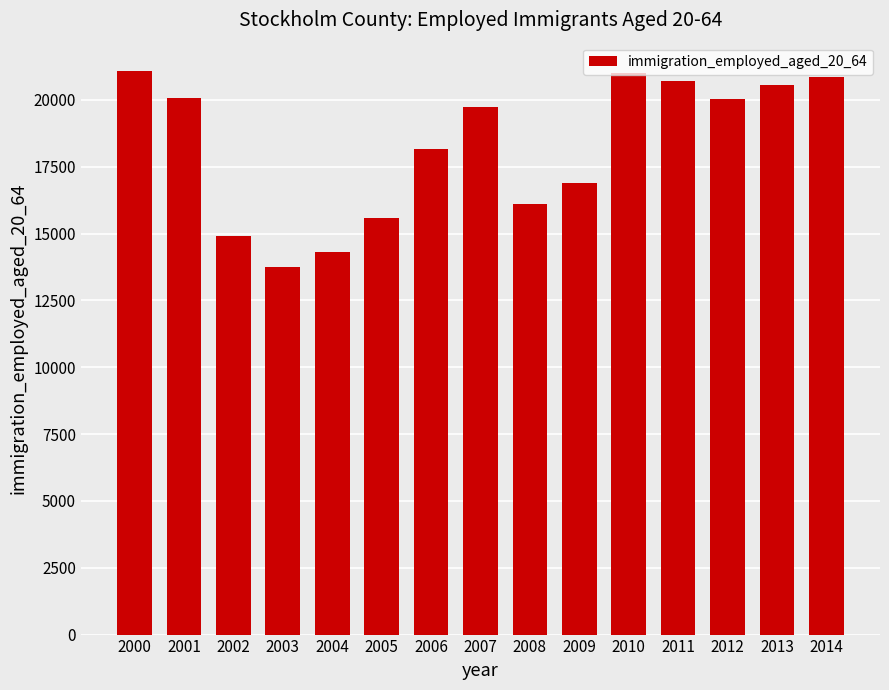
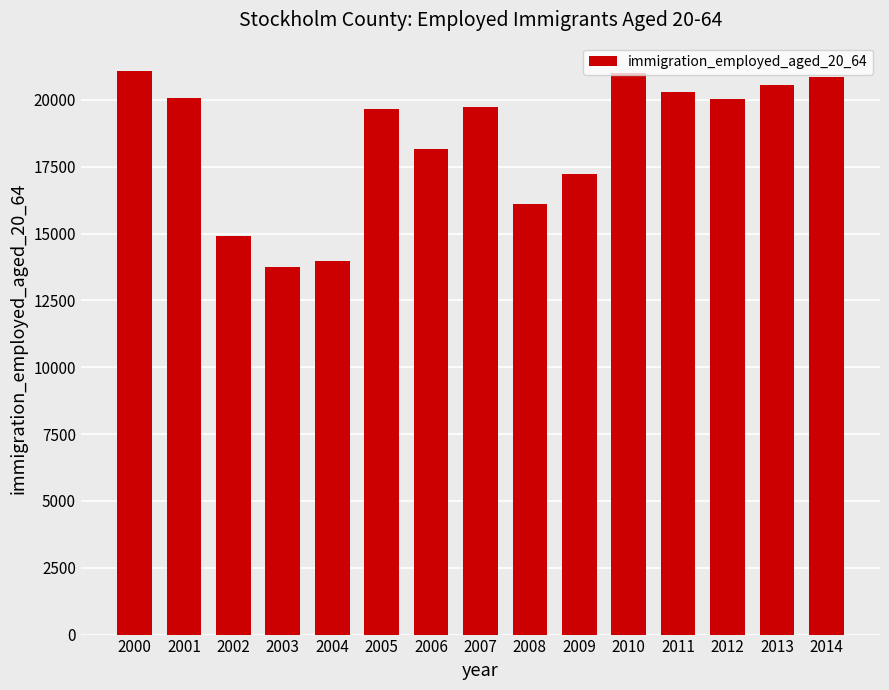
  {
    "2000": 21100,
    "2001": 20100,
    "2002": 14900,
    "2003": 13700,
-   "2004": 14300,
-   "2005": 15600,
+   "2004": 14000,
+   "2005": 19700,
    "2006": 18200,
    "2007": 19700,
    "2008": 16100,
-   "2009": 16900,
-   "2011": 20700,
+   "2009": 17200,
+   "2011": 20300,
    "2012": 20000,
    "2013": 20600,
    "2014": 20900
  }
